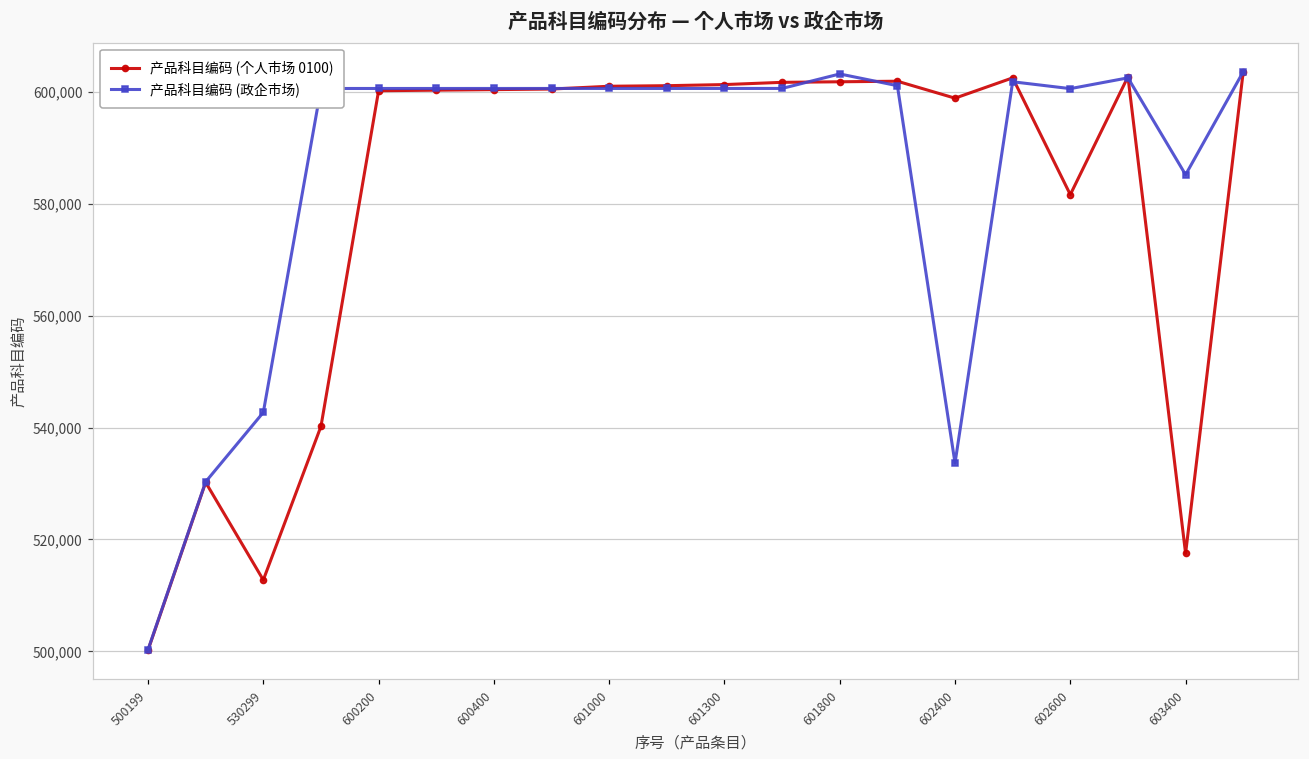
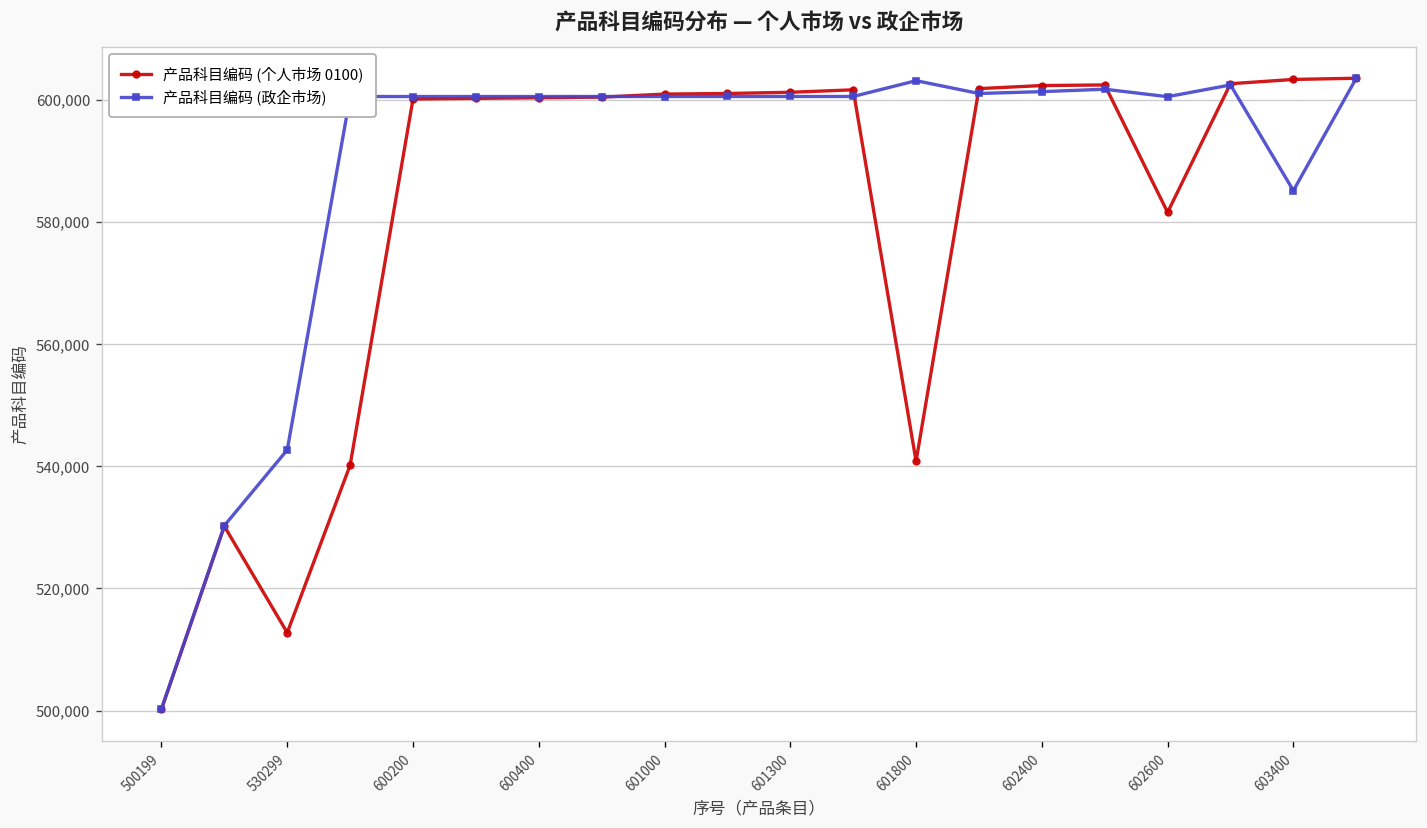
  {
    "产品科目编码 (个人市场 0100)": {
      "530299": "513,000",
      "601300": "601,000",
-     "601800": "602,000",
-     "602400": "599,000",
+     "601800": "541,000",
+     "602400": "602,000",
      "602600": "582,000",
-     "603400": "518,000"
+     "603400": "603,000"
    },
    "产品科目编码 (政企市场)": {
      "530299": "543,000",
      "601300": "601,000",
      "601800": "603,000",
-     "602400": "534,000",
+     "602400": "601,000",
      "602600": "601,000",
      "603400": "585,000"
    }
  }
